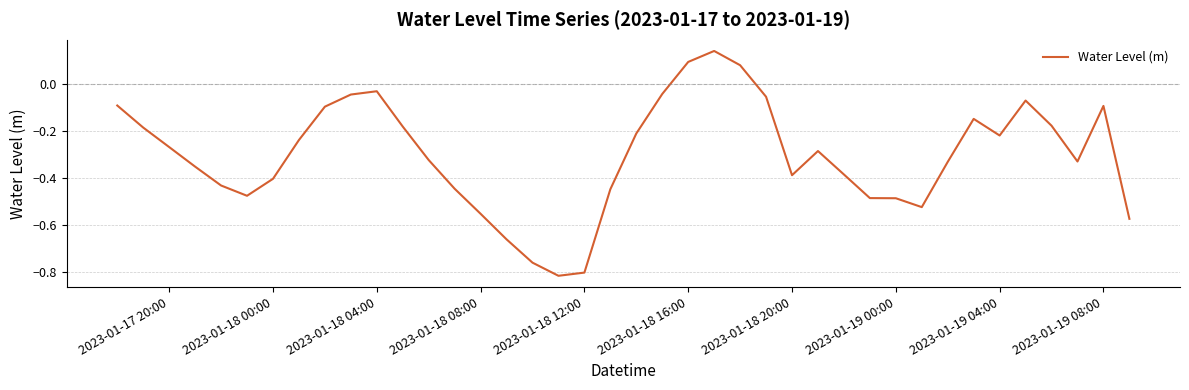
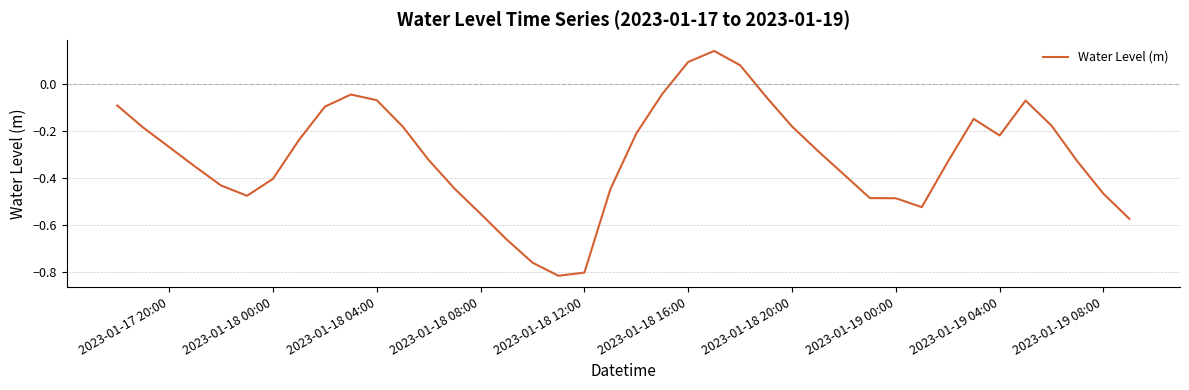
  {
    "2023-01-17 20:00": -0.27,
    "2023-01-18 00:00": -0.40,
-   "2023-01-18 04:00": -0.03,
+   "2023-01-18 04:00": -0.07,
    "2023-01-18 08:00": -0.55,
    "2023-01-18 12:00": -0.80,
    "2023-01-18 16:00": 0.09,
-   "2023-01-18 20:00": -0.39,
+   "2023-01-18 20:00": -0.18,
    "2023-01-19 00:00": -0.49,
    "2023-01-19 04:00": -0.22,
-   "2023-01-19 08:00": -0.09
+   "2023-01-19 08:00": -0.47
  }
